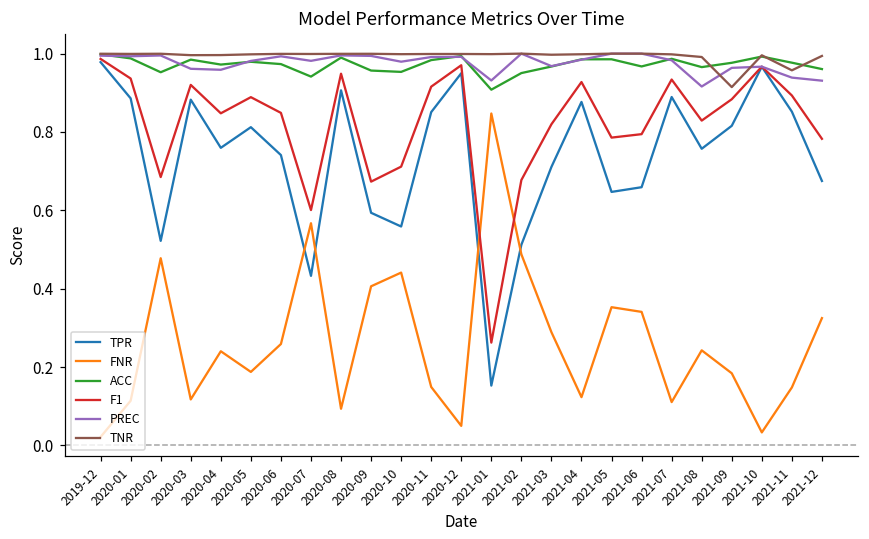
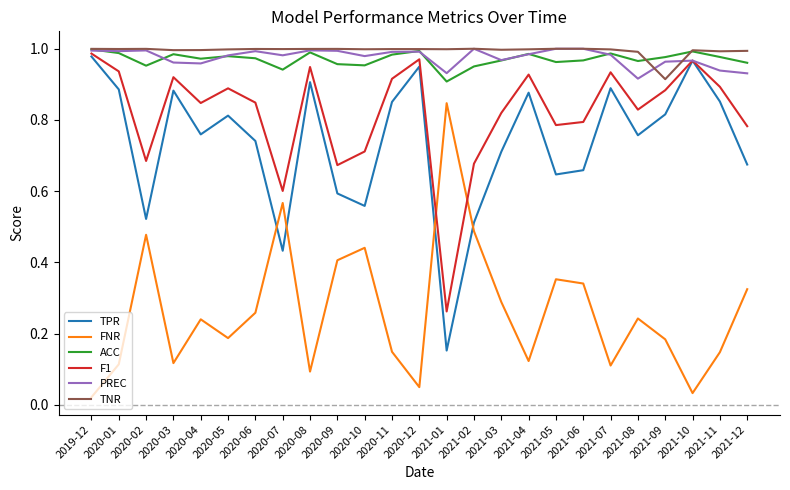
  {
    "TPR": {
      "2019-12": 0.98,
      "2020-01": 0.89,
      "2020-02": 0.52,
      "2020-03": 0.88,
      "2020-04": 0.76,
      "2020-05": 0.81,
      "2020-06": 0.74,
      "2020-07": 0.43,
      "2020-08": 0.91,
      "2020-09": 0.59,
      "2020-10": 0.56,
      "2020-11": 0.85,
      "2020-12": 0.95,
      "2021-01": 0.15,
      "2021-02": 0.51,
      "2021-03": 0.71,
      "2021-04": 0.88,
      "2021-05": 0.65,
      "2021-06": 0.66,
      "2021-07": 0.89,
      "2021-08": 0.76,
      "2021-09": 0.82,
      "2021-11": 0.85,
      "2021-12": 0.68
    },
    "FNR": {
      "2020-02": 0.48,
      "2020-03": 0.12,
      "2020-04": 0.24,
      "2020-05": 0.19,
      "2020-06": 0.26,
      "2020-07": 0.57,
      "2020-08": 0.09,
      "2020-09": 0.41,
      "2020-10": 0.44,
      "2020-11": 0.15,
      "2020-12": 0.05,
      "2021-01": 0.85,
      "2021-02": 0.49,
      "2021-03": 0.29,
      "2021-04": 0.12,
      "2021-05": 0.35,
      "2021-06": 0.34,
      "2021-07": 0.11,
      "2021-08": 0.24,
      "2021-09": 0.18,
      "2021-10": 0.03,
      "2021-11": 0.15,
      "2021-12": 0.33
    },
    "ACC": {
      "2020-02": 0.95,
      "2020-03": 0.98,
      "2020-04": 0.97,
      "2020-06": 0.97,
      "2020-07": 0.94,
      "2020-09": 0.96,
      "2020-10": 0.95,
      "2020-11": 0.98,
      "2021-01": 0.91,
      "2021-02": 0.95,
-     "2021-05": 0.99,
+     "2021-05": 0.96,
      "2021-06": 0.97,
      "2021-08": 0.97,
      "2021-09": 0.98,
      "2021-11": 0.98,
      "2021-12": 0.96
    },
    "F1": {
      "2019-12": 0.99,
      "2020-01": 0.94,
      "2020-02": 0.69,
      "2020-03": 0.92,
      "2020-04": 0.85,
      "2020-05": 0.89,
      "2020-06": 0.85,
      "2020-07": 0.60,
      "2020-08": 0.95,
      "2020-09": 0.67,
      "2020-10": 0.71,
      "2020-11": 0.92,
      "2020-12": 0.97,
      "2021-01": 0.26,
      "2021-02": 0.68,
      "2021-03": 0.82,
      "2021-04": 0.93,
      "2021-05": 0.79,
      "2021-06": 0.79,
      "2021-07": 0.93,
      "2021-08": 0.83,
      "2021-09": 0.88,
      "2021-11": 0.89,
      "2021-12": 0.78
    },
    "PREC": {
      "2020-03": 0.96,
      "2020-04": 0.96,
      "2020-07": 0.98,
      "2020-10": 0.98,
      "2020-11": 0.99,
      "2021-01": 0.93,
      "2021-08": 0.92,
      "2021-09": 0.96,
      "2021-11": 0.94,
      "2021-12": 0.93
    },
    "TNR": {
      "2020-03": 1.00,
      "2020-04": 1.00,
      "2020-05": 1.00,
      "2020-07": 1.00,
      "2020-10": 1.00,
      "2020-11": 1.00,
      "2021-01": 1.00,
      "2021-03": 1.00,
      "2021-04": 1.00,
      "2021-07": 1.00,
      "2021-08": 0.99,
      "2021-09": 0.91,
-     "2021-11": 0.96,
+     "2021-11": 0.99,
      "2021-12": 0.99
    }
  }
